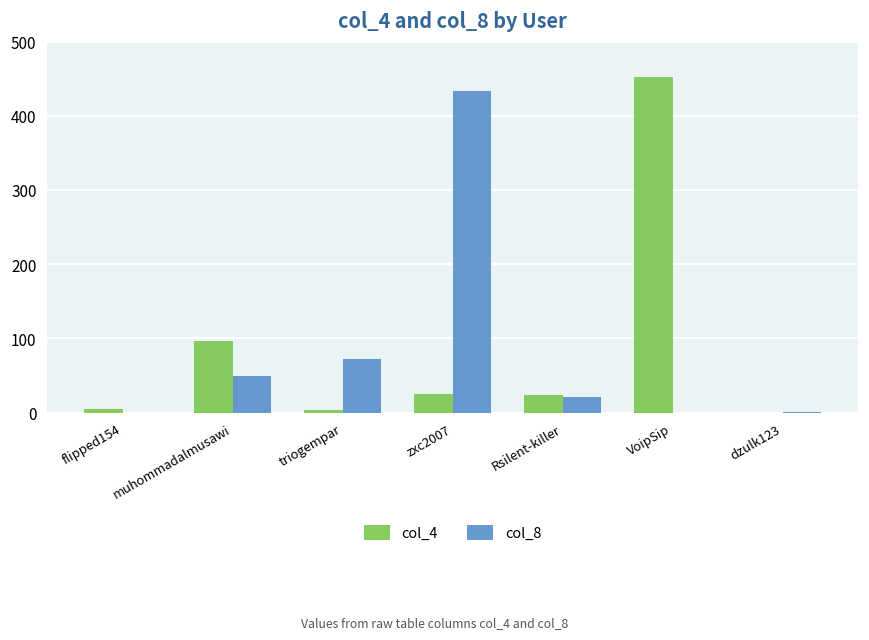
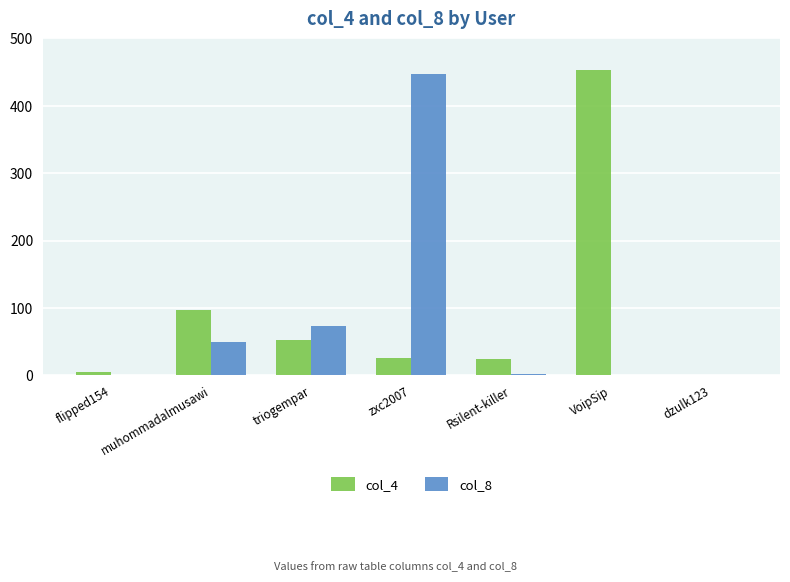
  {
    "col_4": {
      "flipped154": 10,
      "muhommadalmusawi": 100,
-     "triogempar": 0,
+     "triogempar": 50,
      "zxc2007": 30,
      "Rsilent-killer": 20,
      "VoipSip": 450,
      "dzulk123": 0
    },
    "col_8": {
      "flipped154": 0,
      "muhommadalmusawi": 50,
      "triogempar": 70,
-     "zxc2007": 430,
-     "Rsilent-killer": 20,
+     "zxc2007": 450,
+     "Rsilent-killer": 0,
      "VoipSip": 0
    }
  }
